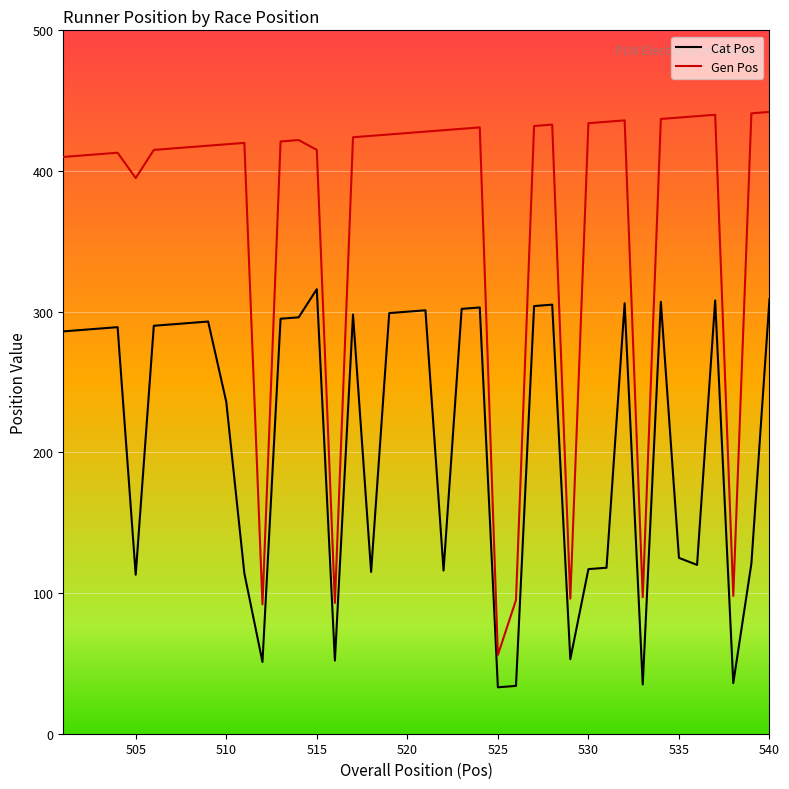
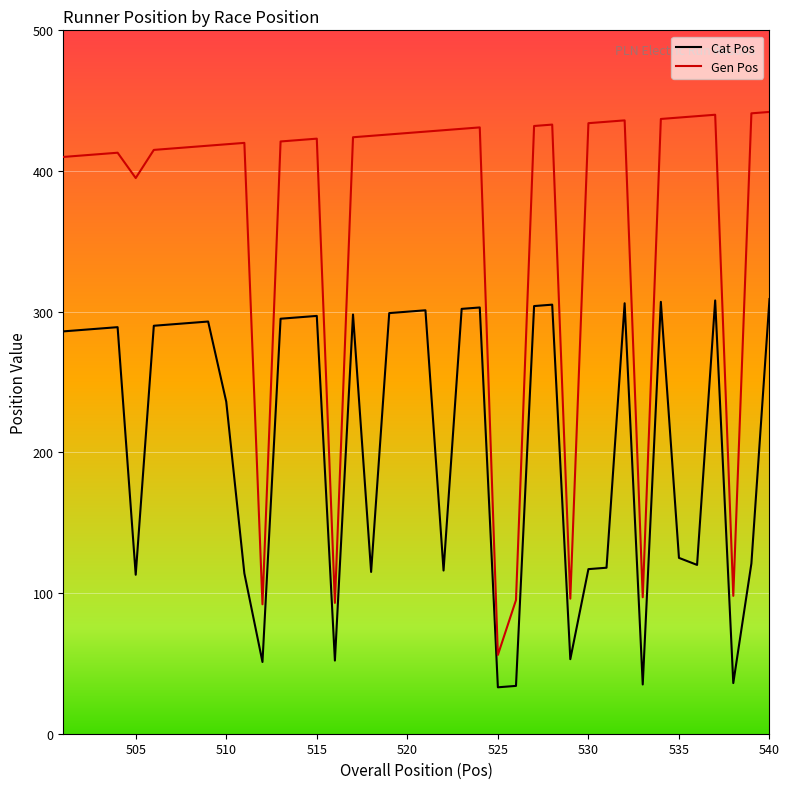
  {
    "Cat Pos": {
      "505": 113,
      "510": 236,
-     "515": 316,
+     "515": 297,
      "520": 300,
      "525": 33,
      "530": 117,
      "535": 125,
      "540": 309
    },
    "Gen Pos": {
      "505": 395,
      "510": 419,
-     "515": 415,
+     "515": 423,
      "520": 427,
      "525": 56,
      "530": 434,
      "535": 438,
      "540": 442
    }
  }
